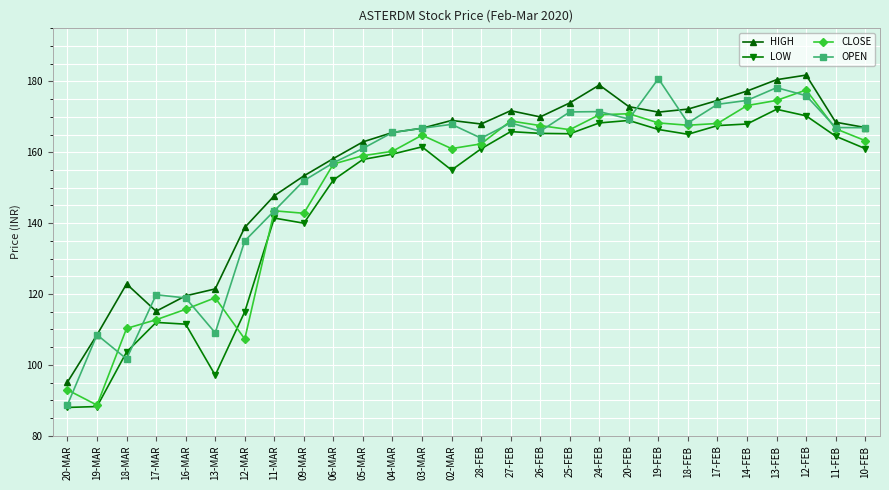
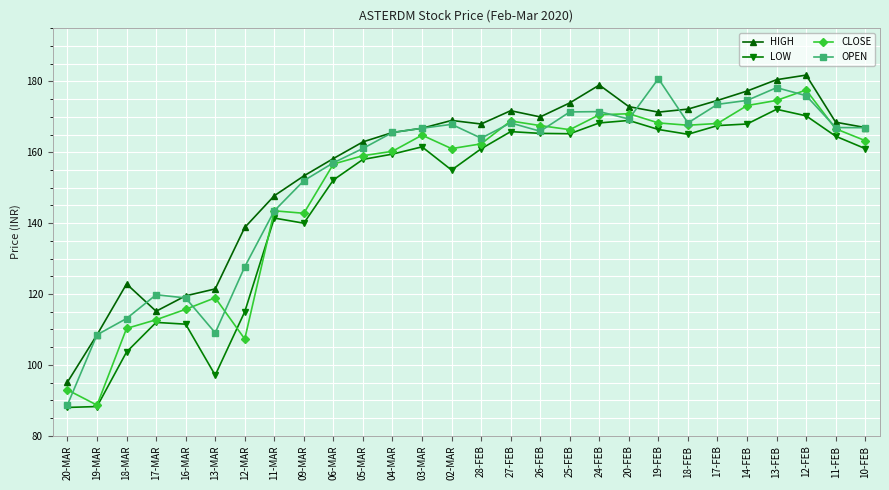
  {
    "CLOSE": {
      "20-MAR": 93,
      "18-MAR": 110,
      "17-MAR": 113,
      "16-MAR": 116,
      "13-MAR": 119,
      "12-MAR": 107,
      "09-MAR": 143,
      "05-MAR": 159,
      "04-MAR": 160,
      "03-MAR": 165,
      "02-MAR": 161,
      "28-FEB": 162,
      "26-FEB": 168,
      "25-FEB": 166,
      "24-FEB": 171,
      "20-FEB": 171,
      "19-FEB": 168,
      "14-FEB": 173,
      "13-FEB": 175,
      "12-FEB": 178,
      "10-FEB": 163
    },
    "OPEN": {
      "20-MAR": 89,
-     "18-MAR": 102,
+     "18-MAR": 113,
      "17-MAR": 120,
      "13-MAR": 109,
-     "12-MAR": 135,
+     "12-MAR": 128,
      "09-MAR": 152,
      "05-MAR": 161,
      "02-MAR": 168,
      "28-FEB": 164,
      "25-FEB": 171,
      "24-FEB": 172,
      "19-FEB": 181,
      "17-FEB": 174,
      "14-FEB": 175,
      "13-FEB": 178,
      "12-FEB": 176
    }
  }
